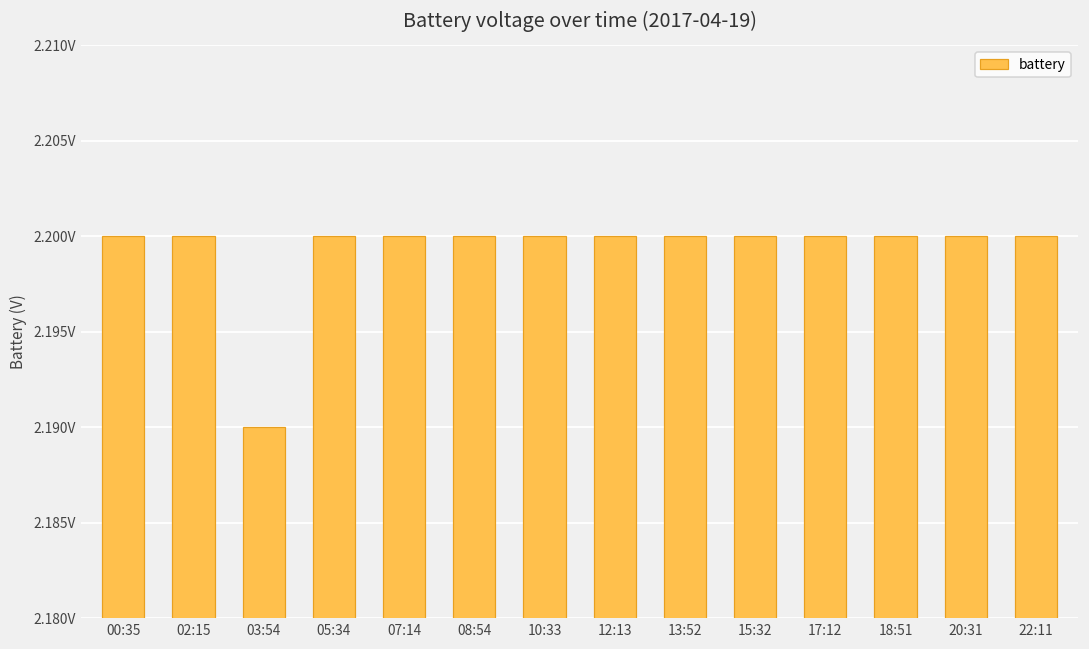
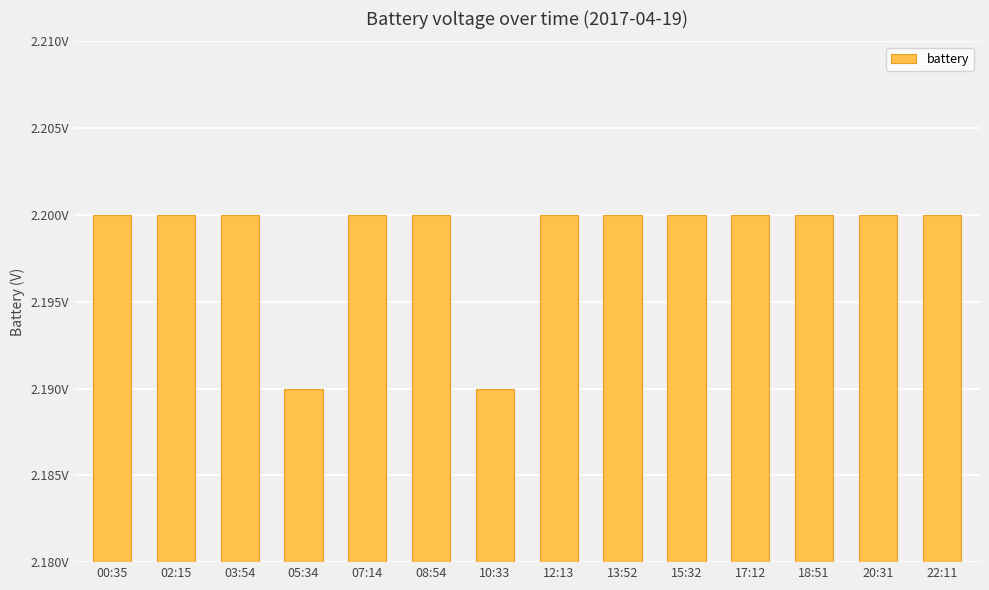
  {
    "00:35": "2.20V",
    "02:15": "2.20V",
-   "03:54": "2.19V",
-   "05:34": "2.20V",
+   "03:54": "2.20V",
+   "05:34": "2.19V",
    "07:14": "2.20V",
    "08:54": "2.20V",
-   "10:33": "2.20V",
+   "10:33": "2.19V",
    "12:13": "2.20V",
    "13:52": "2.20V",
    "15:32": "2.20V",
    "17:12": "2.20V",
    "18:51": "2.20V",
    "20:31": "2.20V",
    "22:11": "2.20V"
  }
